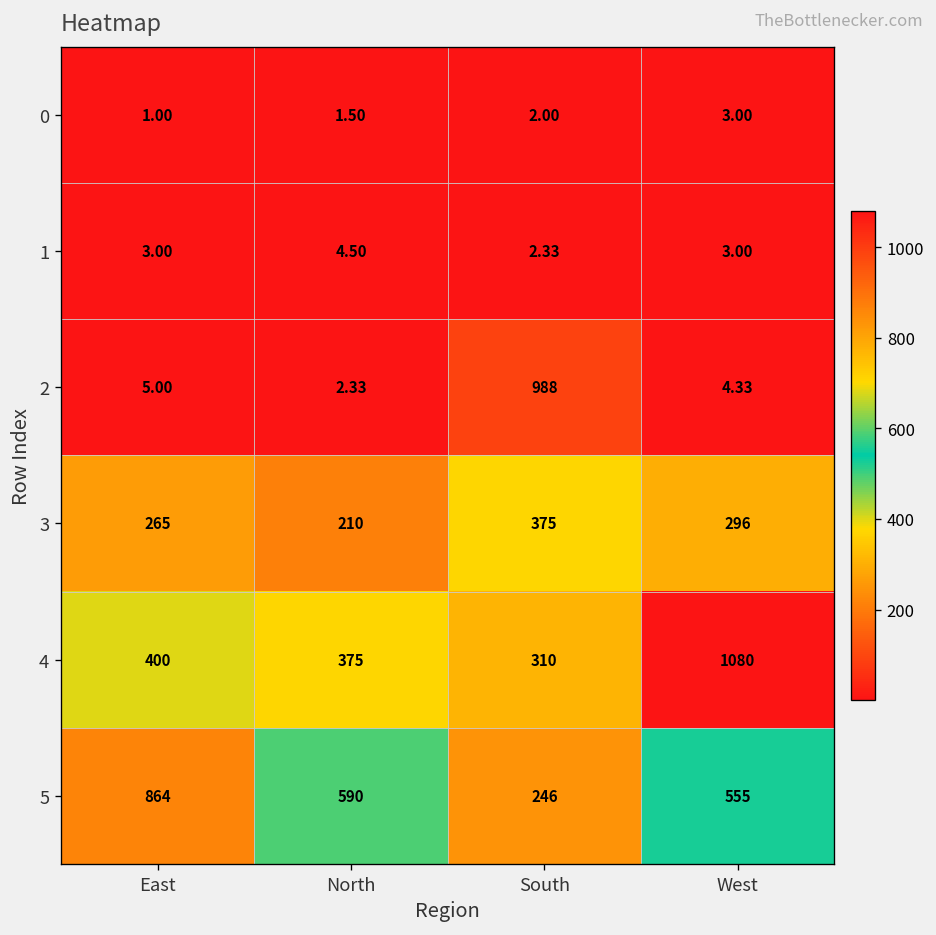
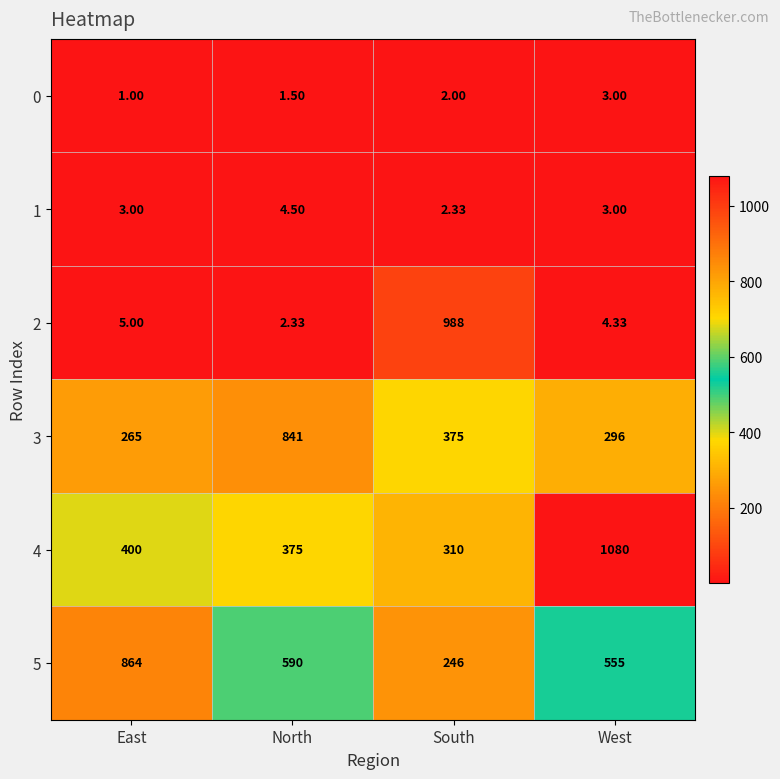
  {
    "0": {
      "East": 1.00,
      "North": 1.50,
      "South": 2.00,
      "West": 3.00
    },
    "1": {
      "East": 3.00,
      "North": 4.50,
      "South": 2.33,
      "West": 3.00
    },
    "2": {
      "East": 5.00,
      "North": 2.33,
      "South": 988,
      "West": 4.33
    },
    "3": {
      "East": 265,
-     "North": 210,
+     "North": 841,
      "South": 375,
      "West": 296
    },
    "4": {
      "East": 400,
      "North": 375,
      "South": 310,
      "West": 1080
    },
    "5": {
      "East": 864,
      "North": 590,
      "South": 246,
      "West": 555
    }
  }
